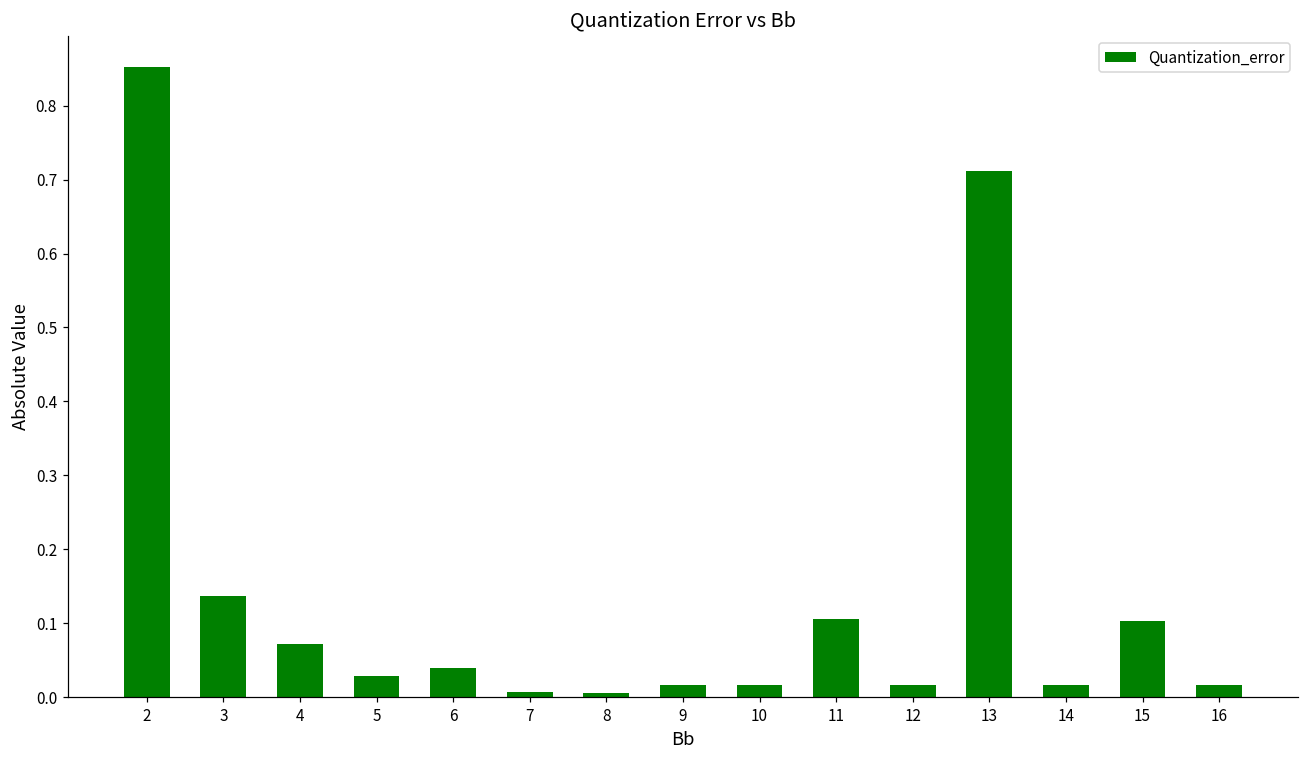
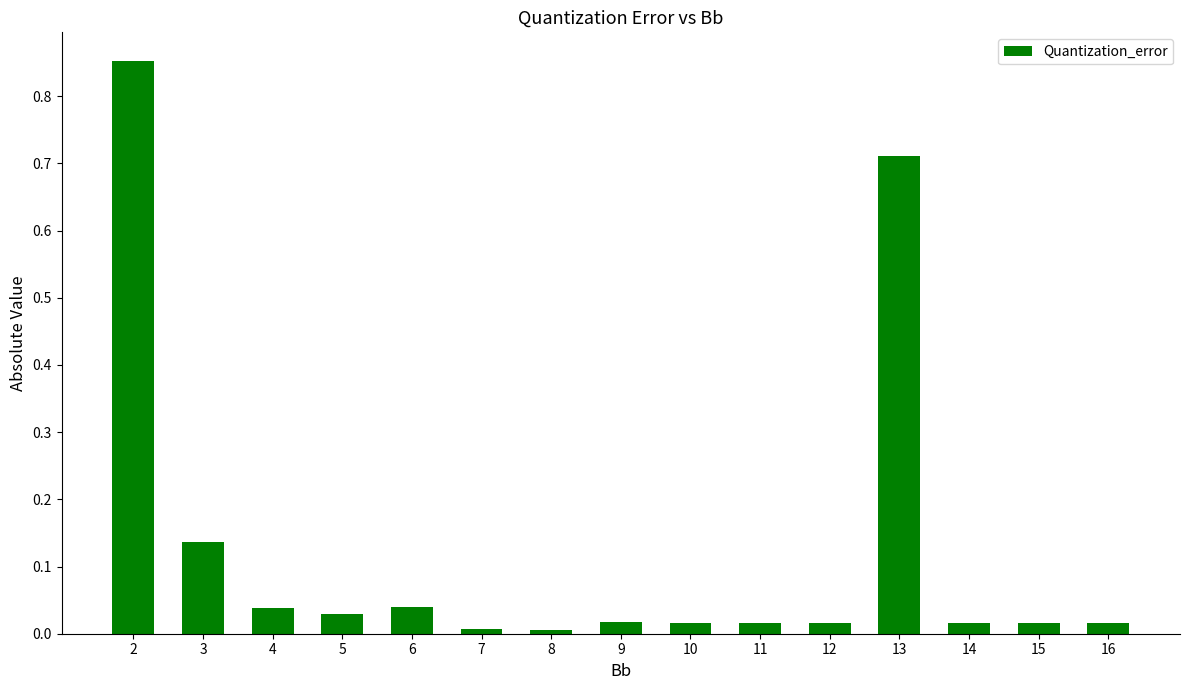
  {
    "2": 0.85,
    "3": 0.14,
-   "4": 0.07,
+   "4": 0.04,
    "5": 0.03,
    "6": 0.04,
    "7": 0.01,
    "8": 0.01,
    "9": 0.02,
    "10": 0.02,
-   "11": 0.11,
+   "11": 0.02,
    "12": 0.02,
    "13": 0.71,
    "14": 0.02,
-   "15": 0.10,
+   "15": 0.02,
    "16": 0.02
  }
